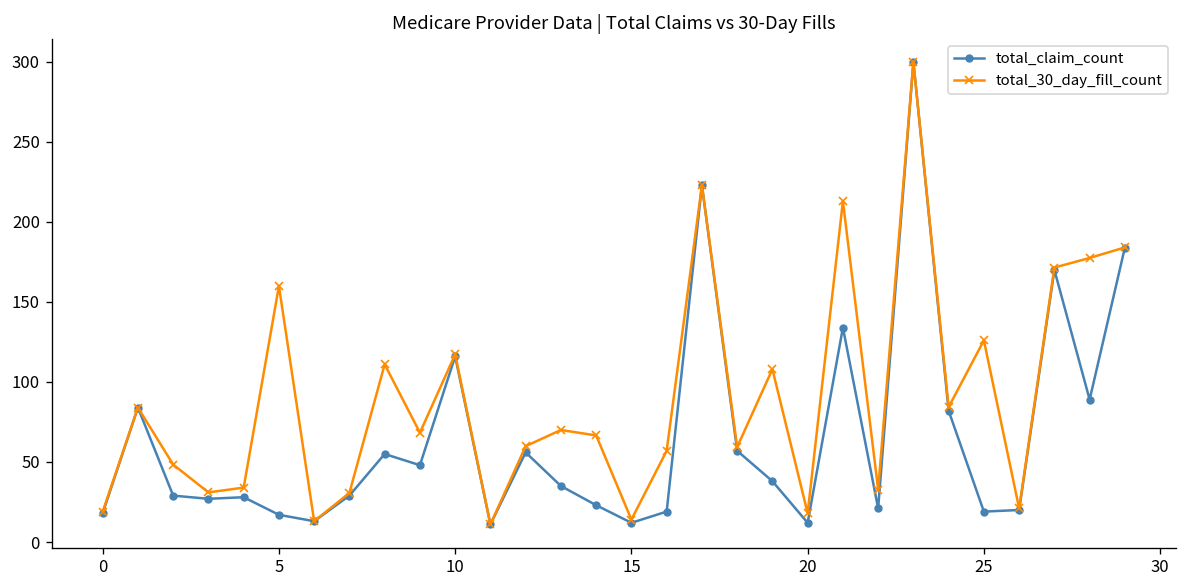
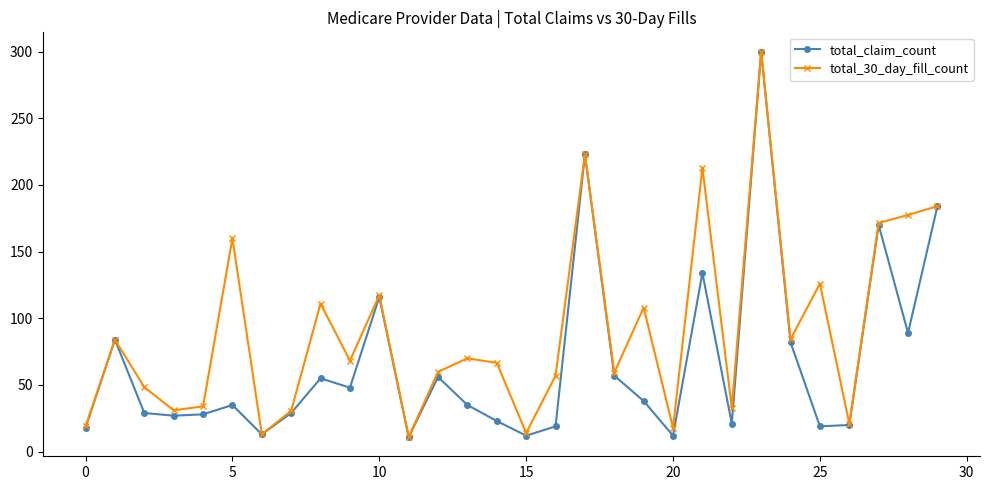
  {
    "total_claim_count": {
-     "5": 17,
+     "5": 35,
      "15": 12,
      "20": 12,
      "25": 19
    },
    "total_30_day_fill_count": {
      "5": 160,
      "15": 14,
      "20": 18,
      "25": 126
    }
  }
